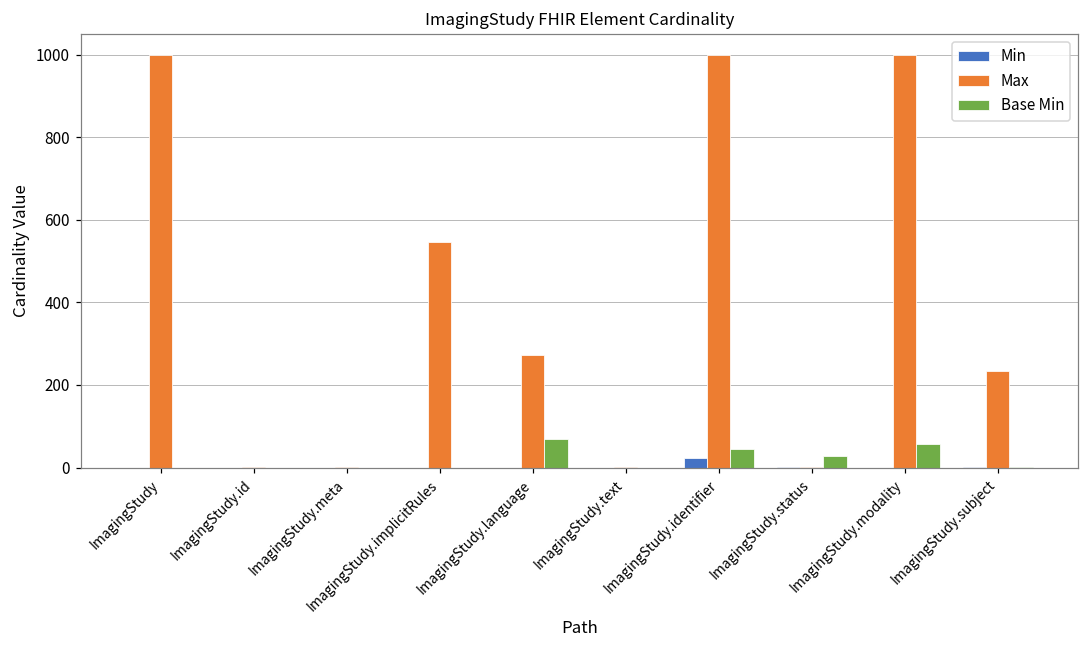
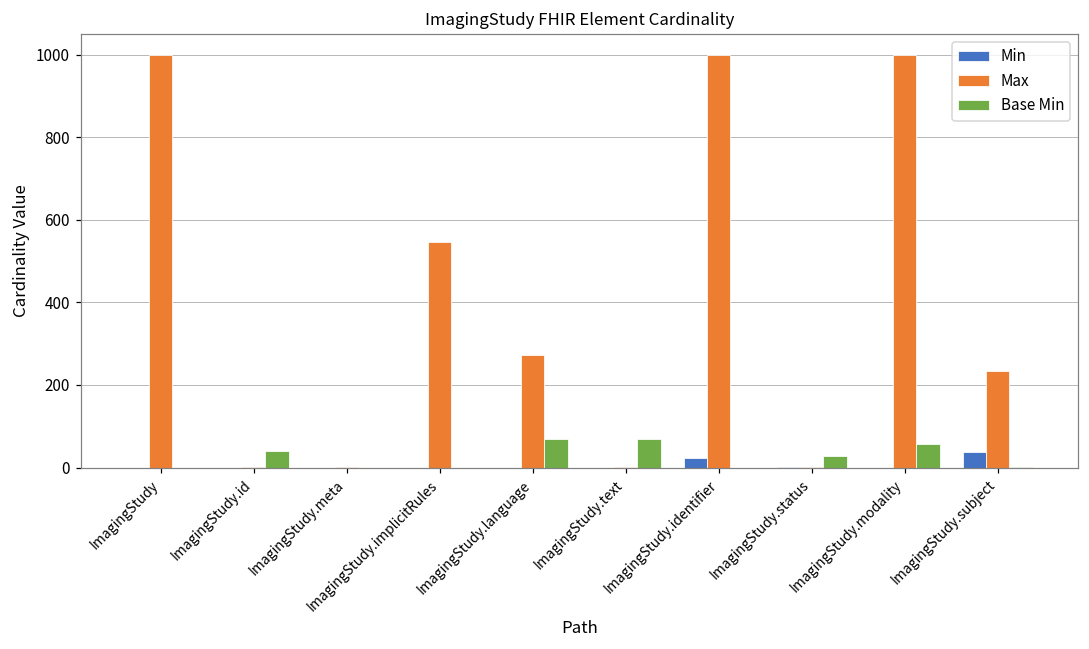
  {
    "Min": {
      "ImagingStudy": 0,
      "ImagingStudy.id": 0,
      "ImagingStudy.meta": 0,
      "ImagingStudy.implicitRules": 0,
      "ImagingStudy.language": 0,
      "ImagingStudy.text": 0,
      "ImagingStudy.identifier": 20,
      "ImagingStudy.modality": 0,
-     "ImagingStudy.subject": 0
+     "ImagingStudy.subject": 40
    },
    "Max": {
      "ImagingStudy": 1000,
      "ImagingStudy.implicitRules": 550,
      "ImagingStudy.language": 270,
      "ImagingStudy.identifier": 1000,
      "ImagingStudy.modality": 1000,
      "ImagingStudy.subject": 230
    },
    "Base Min": {
      "ImagingStudy": 0,
-     "ImagingStudy.id": 0,
+     "ImagingStudy.id": 40,
      "ImagingStudy.meta": 0,
      "ImagingStudy.implicitRules": 0,
      "ImagingStudy.language": 70,
-     "ImagingStudy.text": 0,
-     "ImagingStudy.identifier": 50,
+     "ImagingStudy.text": 70,
+     "ImagingStudy.identifier": 0,
      "ImagingStudy.status": 30,
      "ImagingStudy.modality": 60
    }
  }
